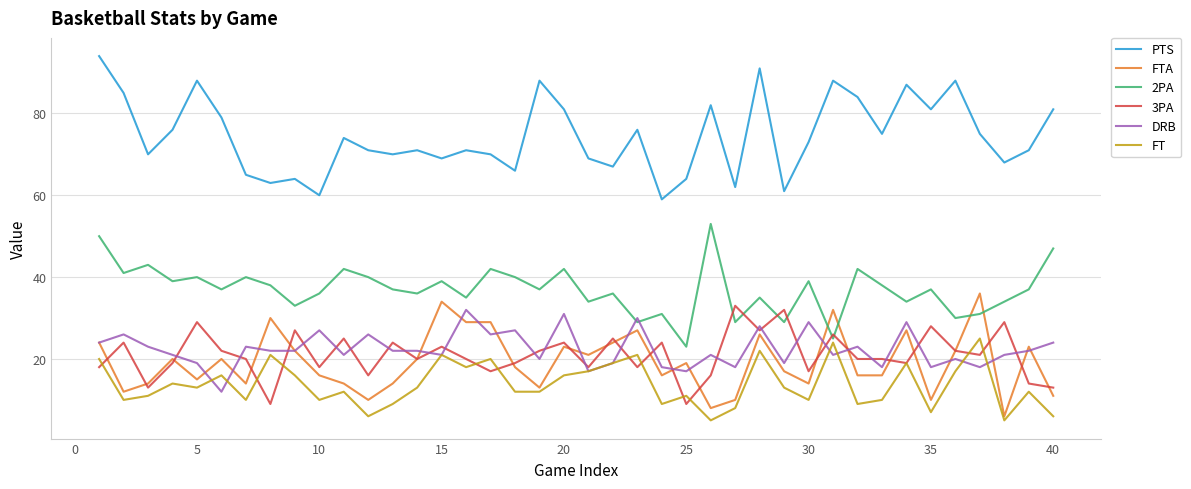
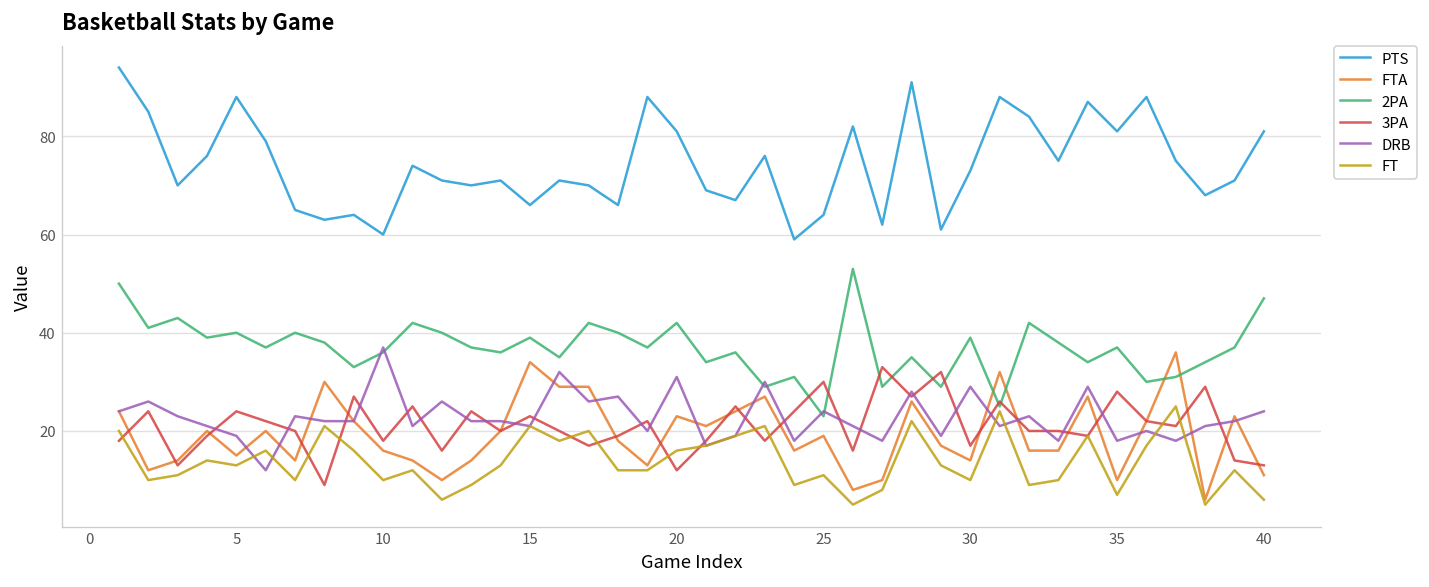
  {
    "PTS": {
      "5": 88,
      "10": 60,
-     "15": 69,
+     "15": 66,
      "20": 81,
      "25": 64,
      "30": 73,
      "35": 81,
      "40": 81
    },
    "2PA": {
      "5": 40,
      "10": 36,
      "15": 39,
      "20": 42,
      "25": 23,
      "30": 39,
      "35": 37,
      "40": 47
    },
    "3PA": {
-     "5": 29,
+     "5": 24,
      "10": 18,
      "15": 23,
-     "20": 24,
-     "25": 9,
+     "20": 12,
+     "25": 30,
      "30": 17,
      "35": 28,
      "40": 13
    },
    "DRB": {
      "5": 19,
-     "10": 27,
+     "10": 37,
      "20": 31,
-     "25": 17,
+     "25": 24,
      "30": 29,
      "35": 18,
      "40": 24
    }
  }
